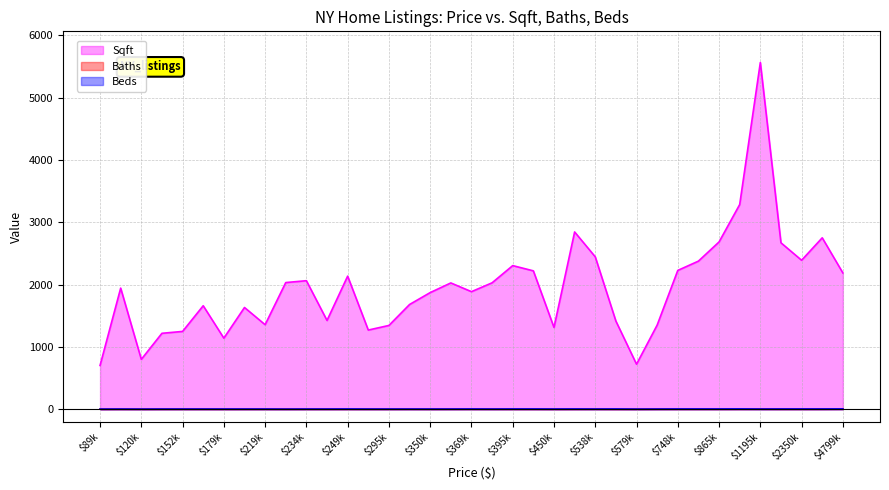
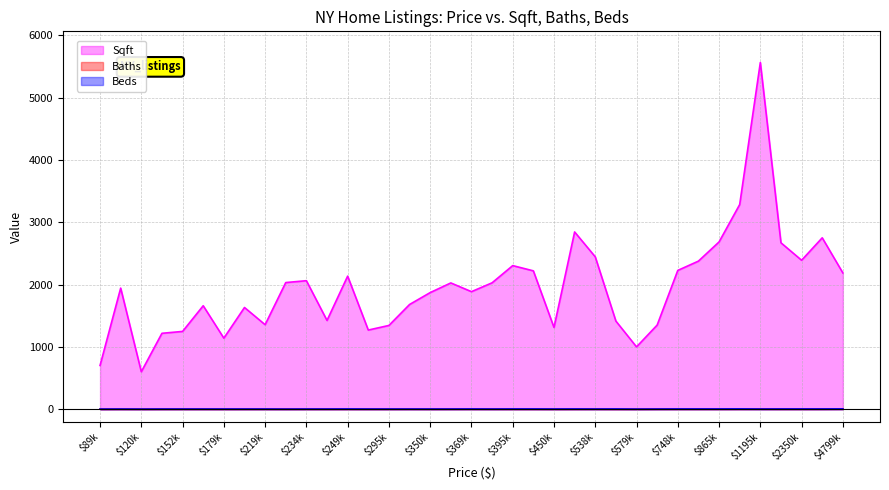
  {
    "Sqft": {
      "$89k": 700,
-     "$120k": 800,
+     "$120k": 600,
      "$152k": 1200,
      "$179k": 1100,
      "$219k": 1400,
      "$234k": 2100,
      "$249k": 2100,
      "$295k": 1300,
      "$350k": 1900,
      "$369k": 1900,
      "$395k": 2300,
      "$450k": 1300,
      "$538k": 2400,
-     "$579k": 700,
+     "$579k": 1000,
      "$748k": 2200,
      "$865k": 2700,
      "$1195k": 5600,
      "$2350k": 2400,
      "$4799k": 2200
    },
    "Beds": {
      "$89k": 0,
      "$120k": 0,
      "$152k": 0,
      "$179k": 0,
      "$219k": 0,
      "$234k": 0,
      "$249k": 0,
      "$295k": 0,
      "$350k": 0,
      "$369k": 0,
      "$395k": 0,
      "$450k": 0,
      "$538k": 0,
      "$579k": 0,
      "$748k": 0,
      "$865k": 0,
      "$1195k": 0,
      "$2350k": 0,
      "$4799k": 0
    }
  }
